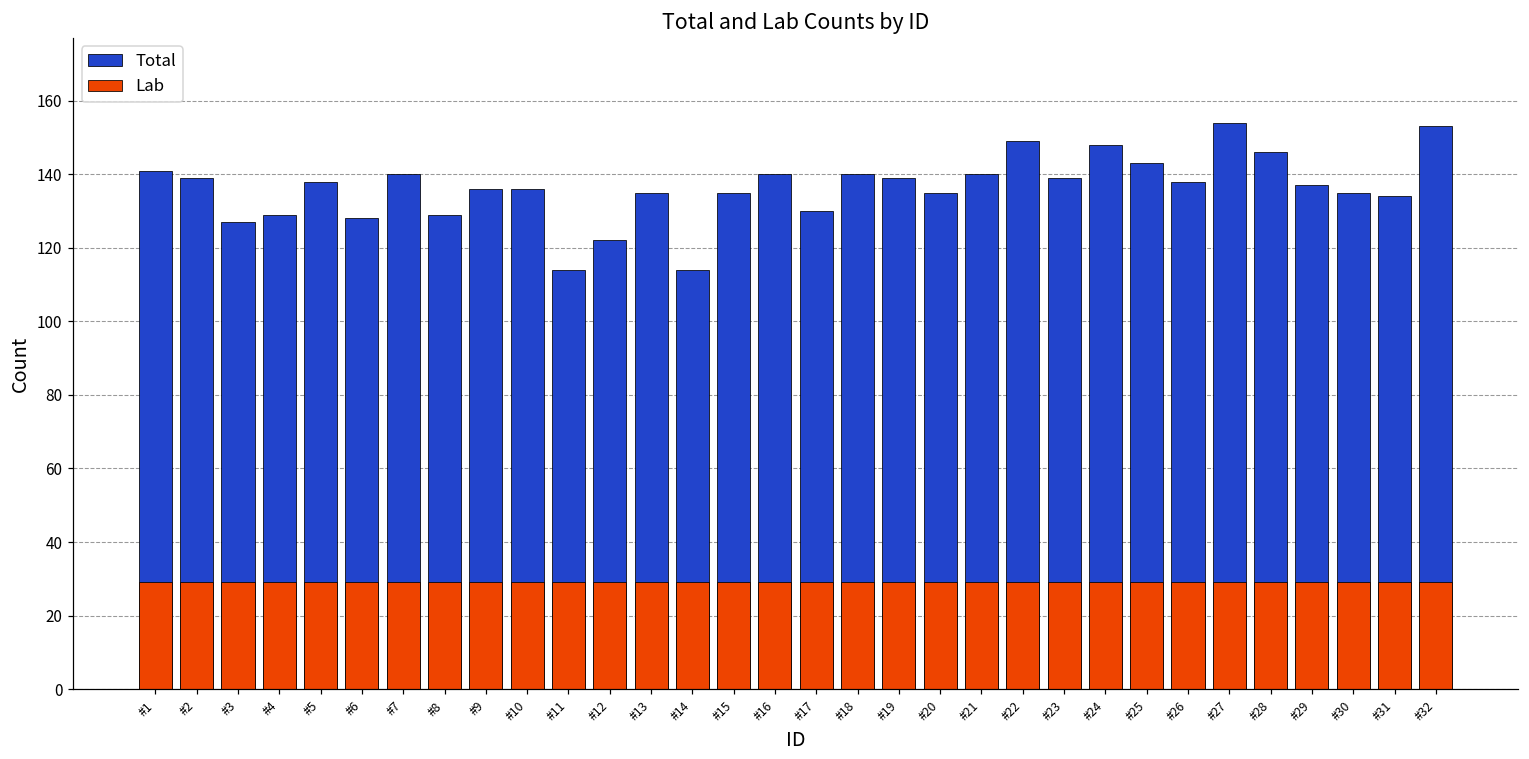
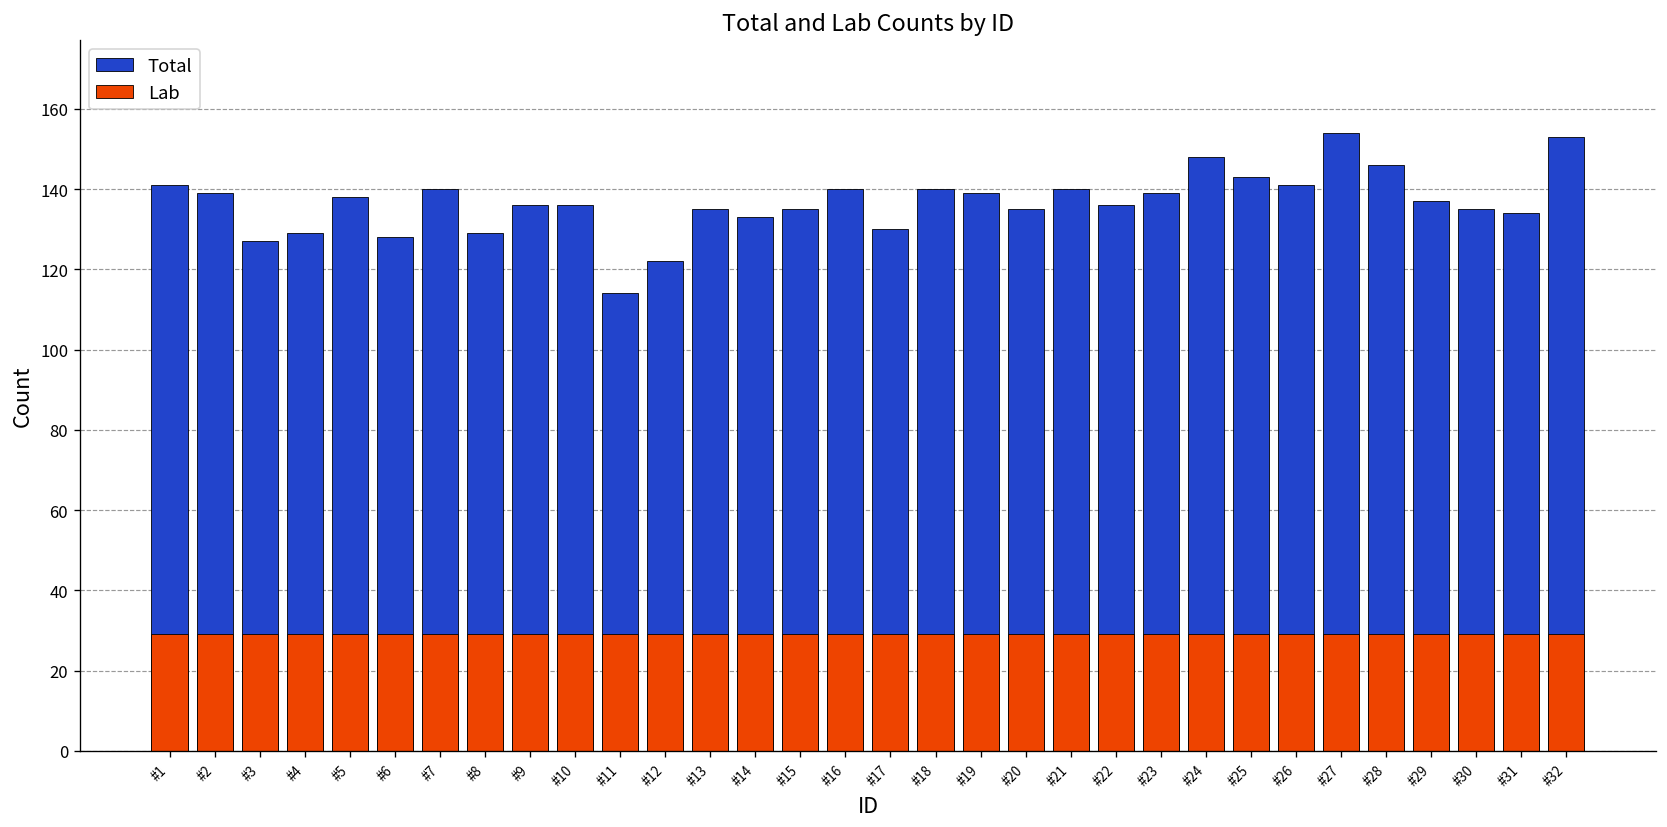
  {
    "Total": {
      "#1": 141,
      "#2": 139,
      "#3": 127,
      "#4": 129,
      "#5": 138,
      "#6": 128,
      "#7": 140,
      "#8": 129,
      "#9": 136,
      "#10": 136,
      "#11": 114,
      "#12": 122,
      "#13": 135,
-     "#14": 114,
+     "#14": 133,
      "#15": 135,
      "#16": 140,
      "#17": 130,
      "#18": 140,
      "#19": 139,
      "#20": 135,
      "#21": 140,
-     "#22": 149,
+     "#22": 136,
      "#23": 139,
      "#24": 148,
      "#25": 143,
-     "#26": 138,
+     "#26": 141,
      "#27": 154,
      "#28": 146,
      "#29": 137,
      "#30": 135,
      "#31": 134,
      "#32": 153
    }
  }
